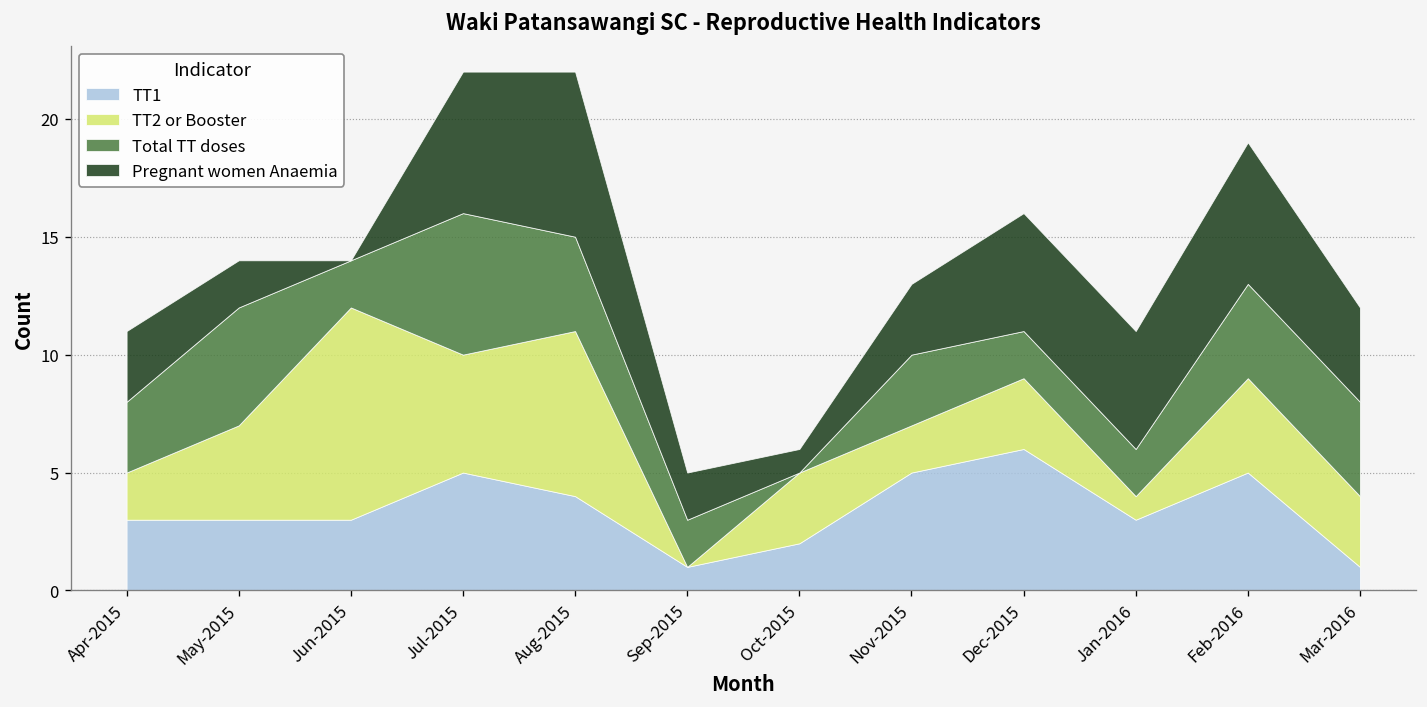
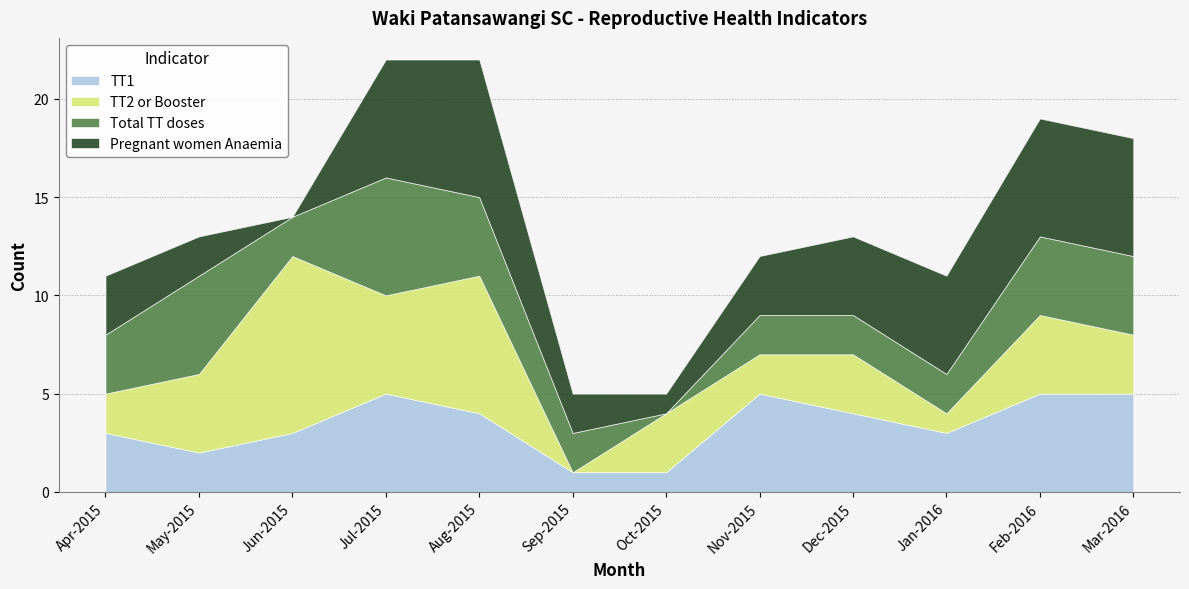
  {
    "TT1": {
      "Apr-2015": 3,
-     "May-2015": 3,
+     "May-2015": 2,
      "Jun-2015": 3,
      "Jul-2015": 5,
      "Aug-2015": 4,
-     "Oct-2015": 2,
+     "Oct-2015": 1,
      "Nov-2015": 5,
-     "Dec-2015": 6,
+     "Dec-2015": 4,
      "Jan-2016": 3,
      "Feb-2016": 5,
-     "Mar-2016": 1
+     "Mar-2016": 5
    },
    "TT2 or Booster": {
      "Apr-2015": 2,
      "May-2015": 4,
      "Jun-2015": 9,
      "Jul-2015": 5,
      "Aug-2015": 7,
      "Nov-2015": 2,
      "Dec-2015": 3,
      "Jan-2016": 1,
      "Feb-2016": 4,
      "Mar-2016": 3
    },
    "Total TT doses": {
      "Apr-2015": 3,
      "May-2015": 5,
      "Jul-2015": 6,
      "Aug-2015": 4,
      "Sep-2015": 2,
-     "Nov-2015": 3,
+     "Nov-2015": 2,
      "Dec-2015": 2,
      "Jan-2016": 2,
      "Feb-2016": 4,
      "Mar-2016": 4
    },
    "Pregnant women Anaemia": {
      "Apr-2015": 3,
      "May-2015": 2,
      "Jul-2015": 6,
      "Aug-2015": 7,
      "Sep-2015": 2,
      "Oct-2015": 1,
      "Nov-2015": 3,
-     "Dec-2015": 5,
+     "Dec-2015": 4,
      "Jan-2016": 5,
      "Feb-2016": 6,
-     "Mar-2016": 4
+     "Mar-2016": 6
    }
  }
